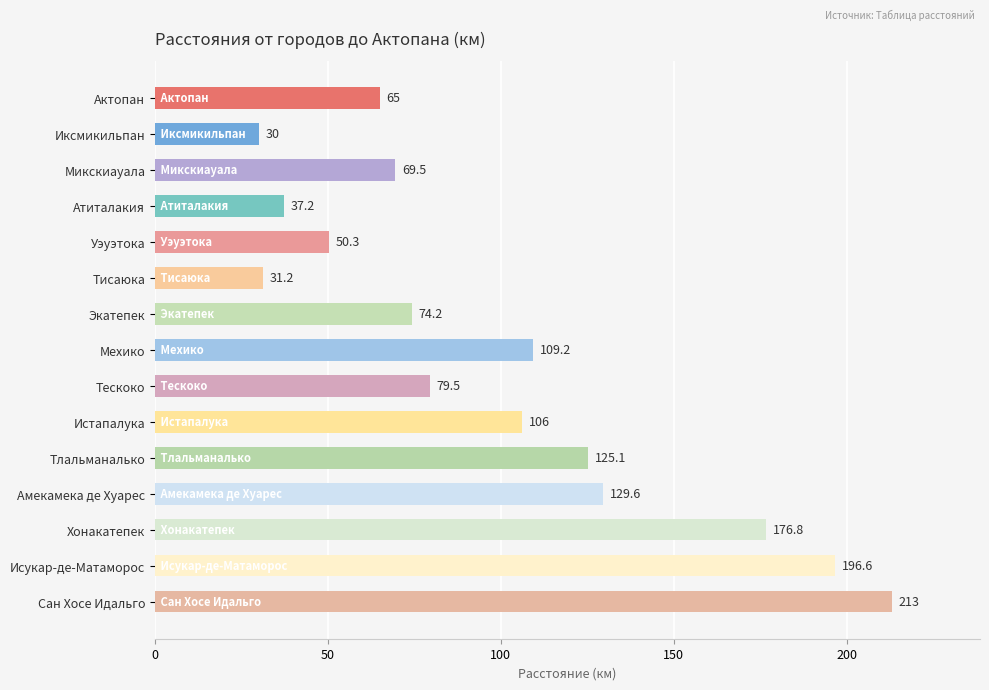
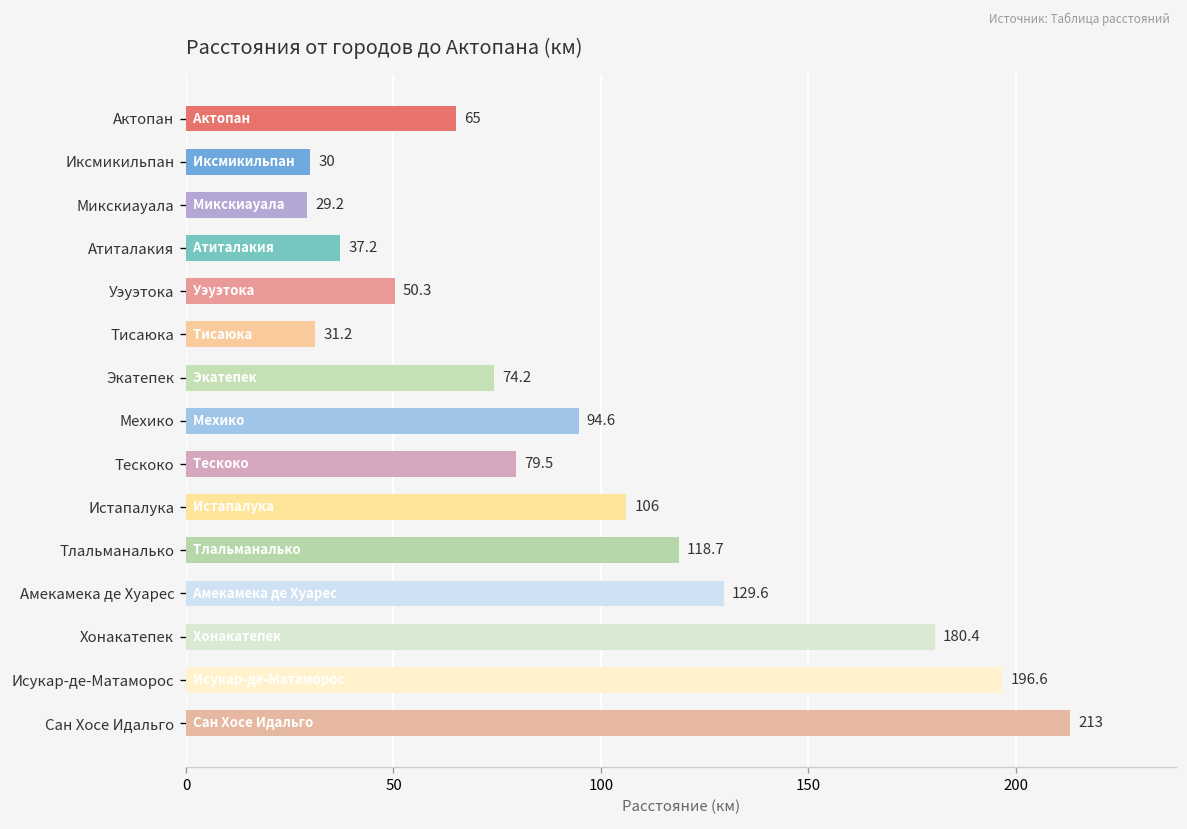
  {
    "Актопан": 65,
    "Иксмикильпан": 30,
-   "Микскиауала": 69.5,
+   "Микскиауала": 29.2,
    "Атиталакия": 37.2,
    "Уэуэтока": 50.3,
    "Тисаюка": 31.2,
    "Экатепек": 74.2,
-   "Мехико": 109.2,
+   "Мехико": 94.6,
    "Тескоко": 79.5,
    "Истапалука": 106,
-   "Тлальманалько": 125.1,
+   "Тлальманалько": 118.7,
    "Амекамека де Хуарес": 129.6,
-   "Хонакатепек": 176.8,
+   "Хонакатепек": 180.4,
    "Исукар-де-Матаморос": 196.6,
    "Сан Хосе Идальго": 213
  }
